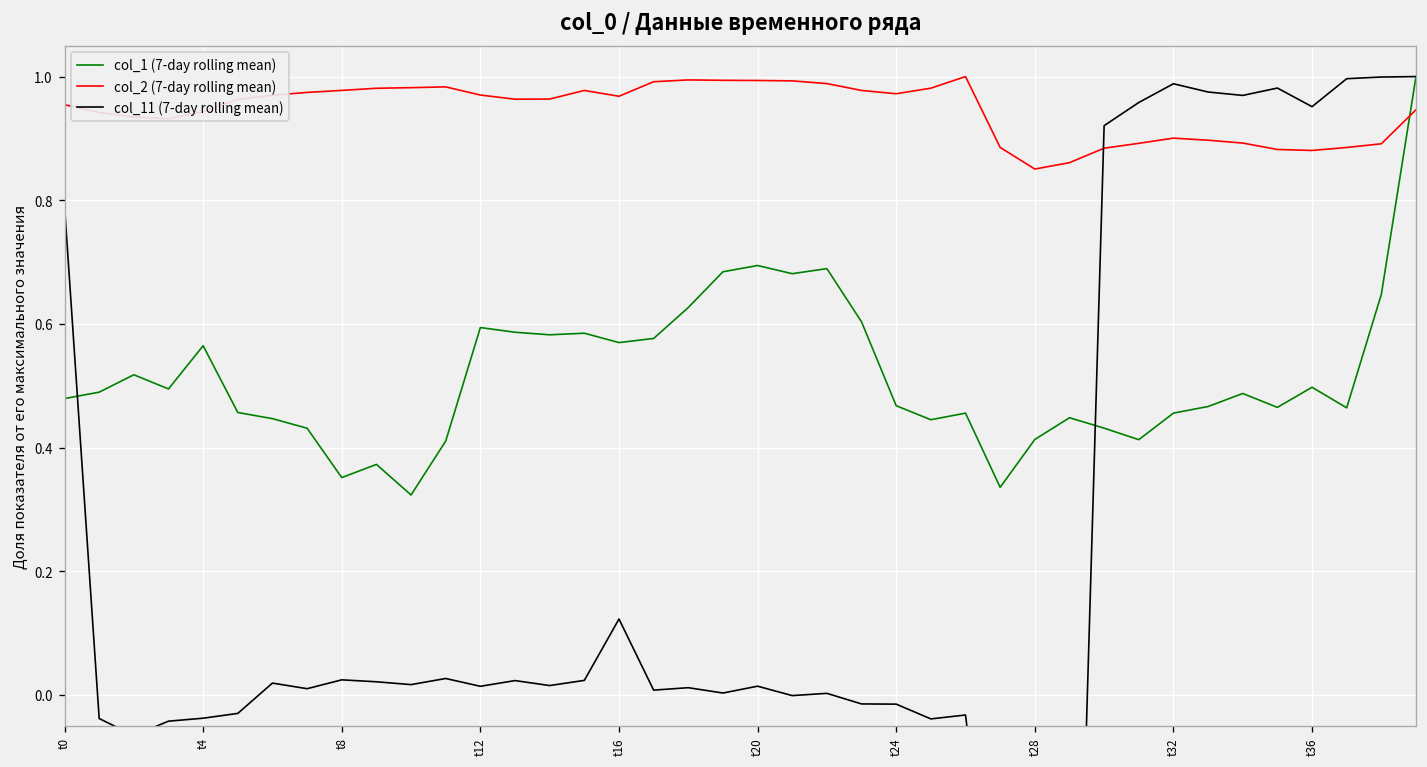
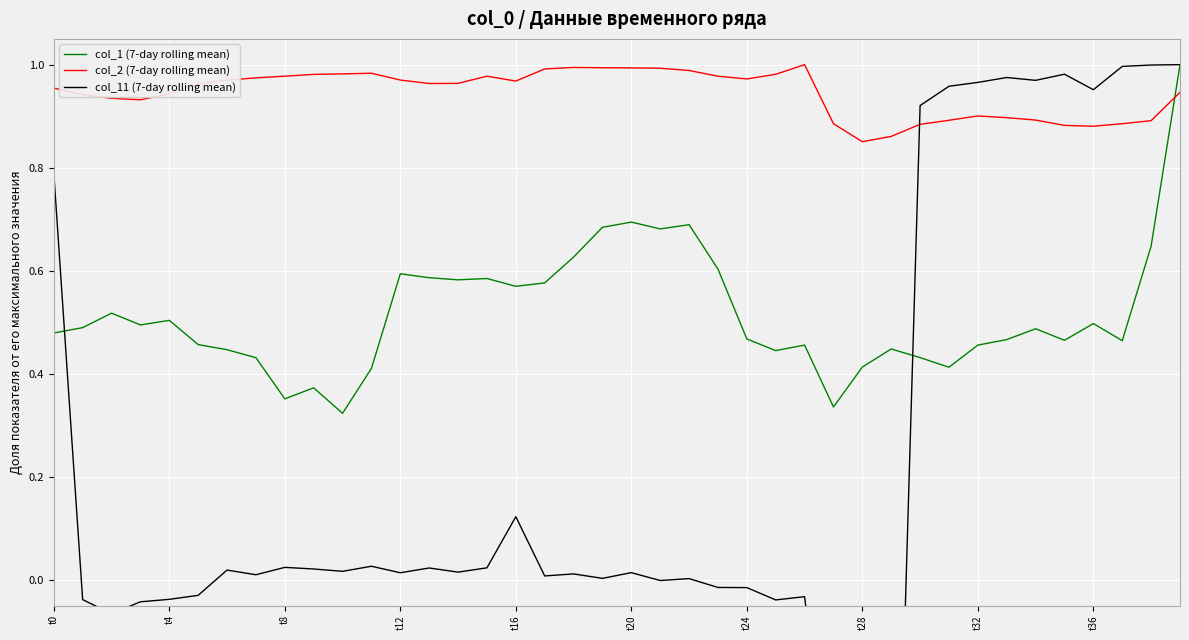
  {
    "col_1 (7-day rolling mean)": {
      "t0": 0.48,
-     "t4": 0.56,
+     "t4": 0.50,
      "t8": 0.35,
      "t12": 0.59,
      "t16": 0.57,
      "t20": 0.69,
      "t24": 0.47,
      "t28": 0.41,
      "t32": 0.46,
      "t36": 0.50
    },
    "col_2 (7-day rolling mean)": {
      "t0": 0.95,
      "t8": 0.98,
      "t12": 0.97,
      "t16": 0.97,
      "t20": 0.99,
      "t24": 0.97,
      "t28": 0.85,
      "t32": 0.90,
      "t36": 0.88
    },
    "col_11 (7-day rolling mean)": {
      "t0": 0.79,
      "t4": -0.04,
      "t8": 0.02,
      "t12": 0.01,
      "t16": 0.12,
      "t20": 0.01,
      "t24": -0.01,
-     "t32": 0.99,
+     "t32": 0.97,
      "t36": 0.95
    }
  }
